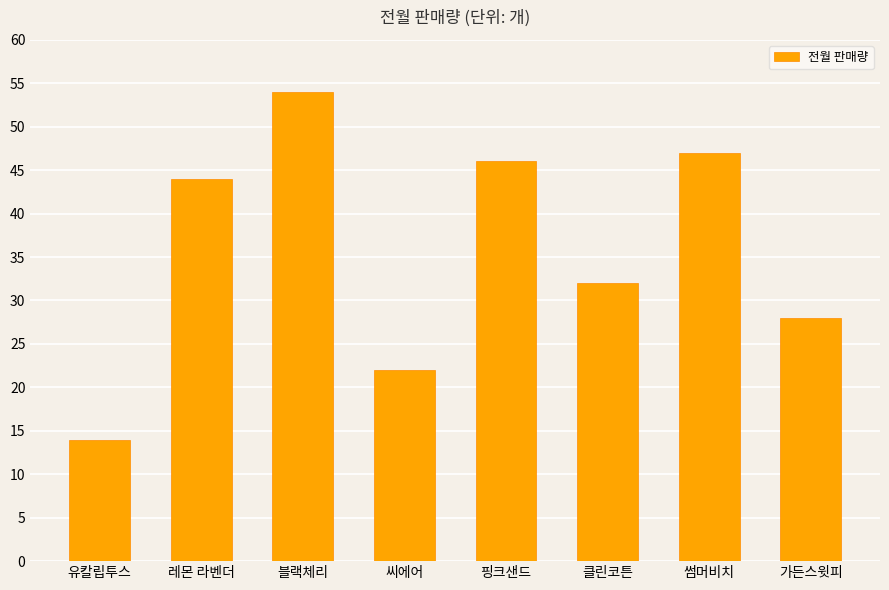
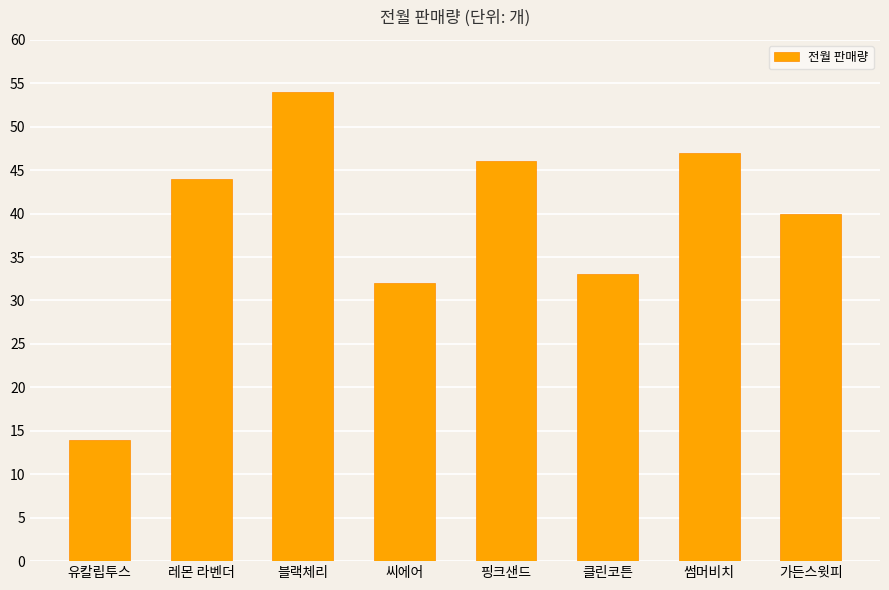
  {
    "유칼립투스": 14,
    "레몬 라벤더": 44,
    "블랙체리": 54,
-   "씨에어": 22,
+   "씨에어": 32,
    "핑크샌드": 46,
-   "클린코튼": 32,
+   "클린코튼": 33,
    "썸머비치": 47,
-   "가든스윗피": 28
+   "가든스윗피": 40
  }
